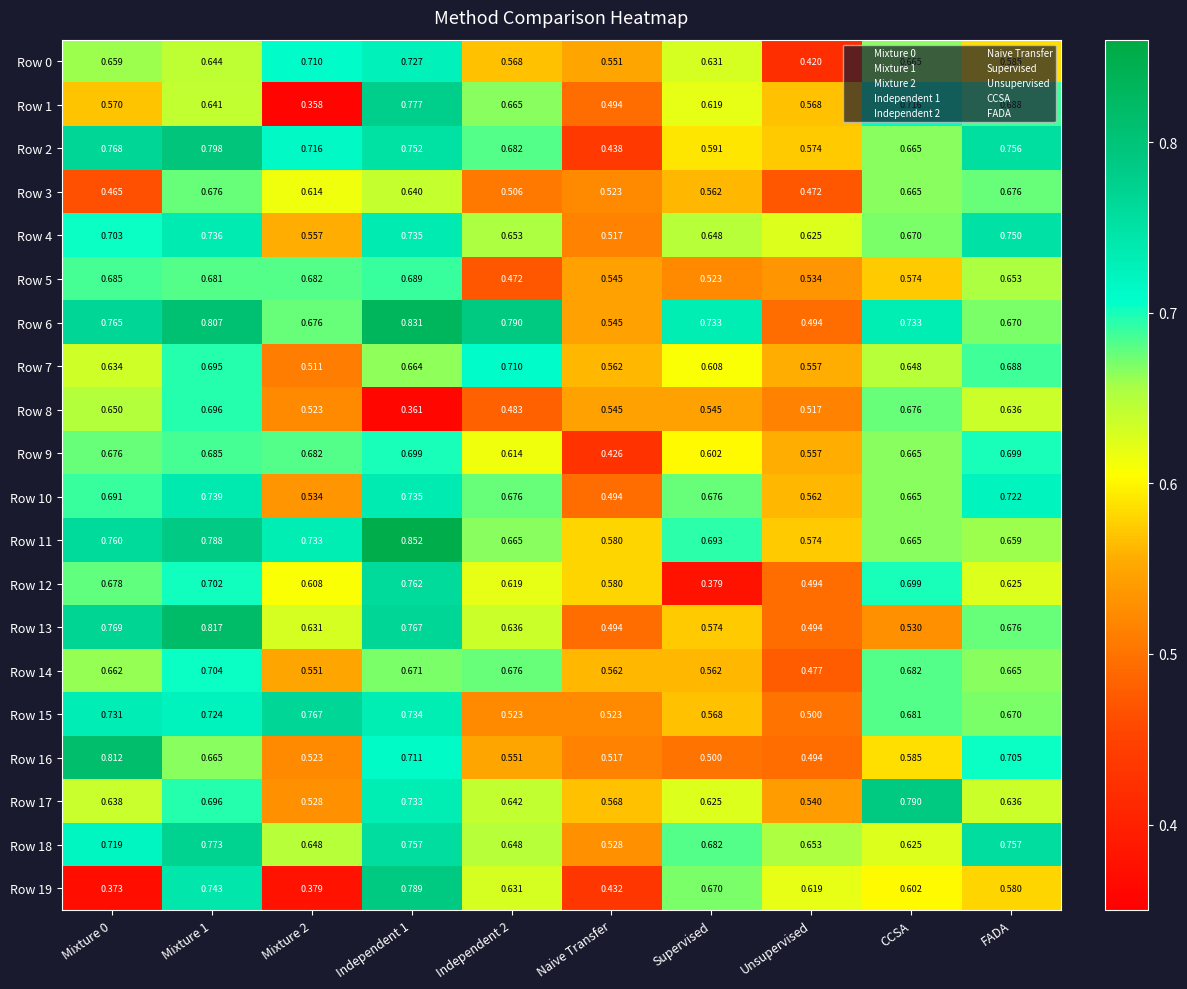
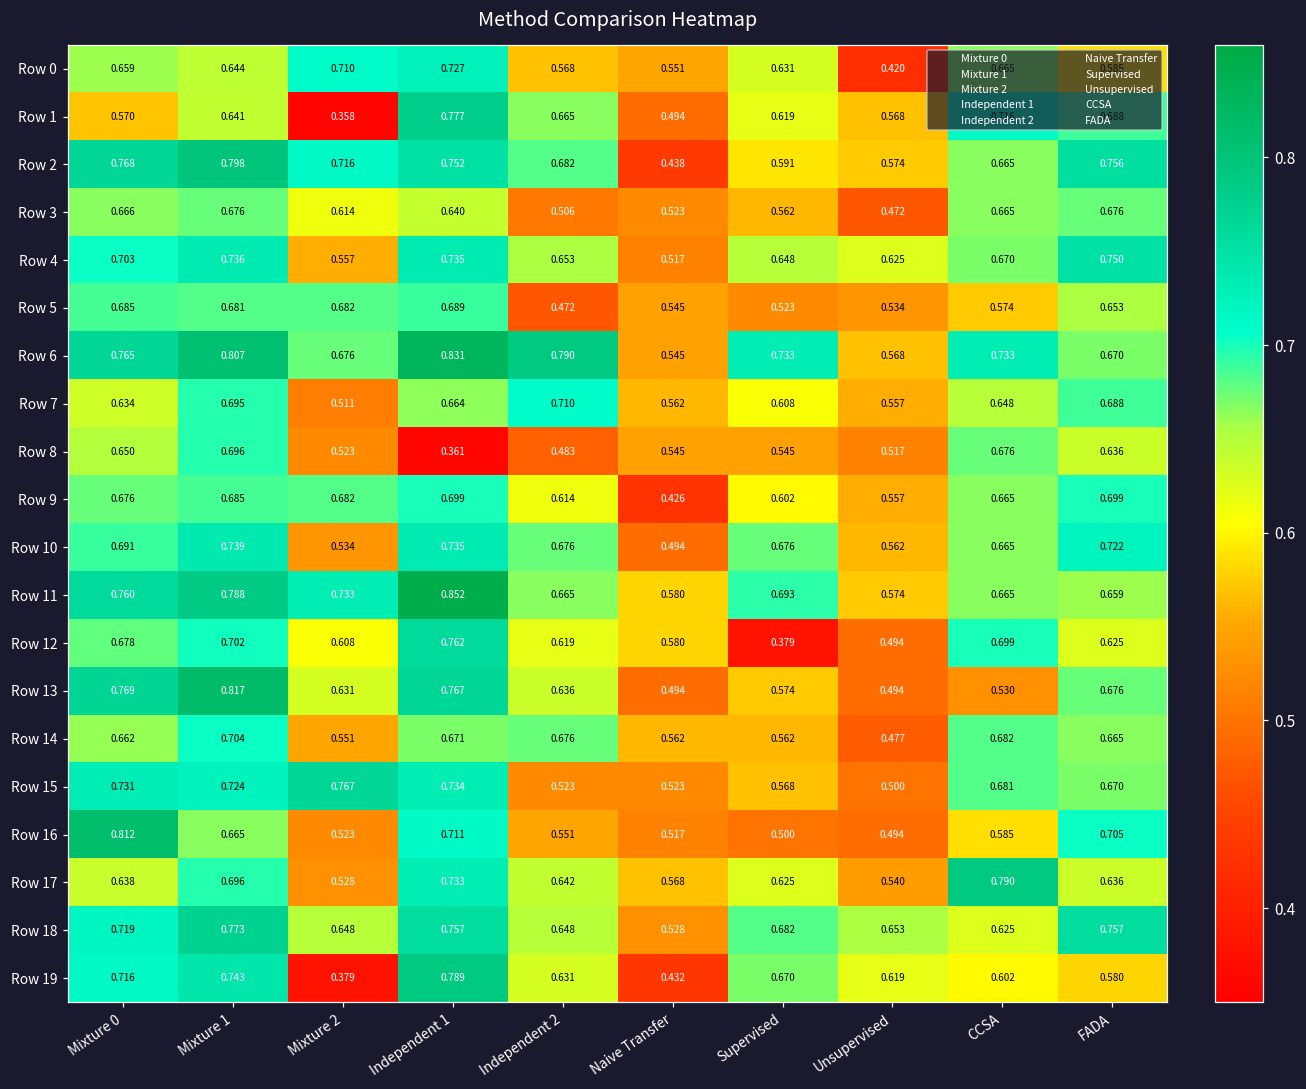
  {
    "Row 0": {
      "Mixture 0": 0.659,
      "Mixture 1": 0.644,
      "Mixture 2": 0.710,
      "Independent 1": 0.727,
      "Independent 2": 0.568,
      "Naive Transfer": 0.551,
      "Supervised": 0.631,
      "Unsupervised": 0.420
    },
    "Row 1": {
      "Mixture 0": 0.570,
      "Mixture 1": 0.641,
      "Mixture 2": 0.358,
      "Independent 1": 0.777,
      "Independent 2": 0.665,
      "Naive Transfer": 0.494,
      "Supervised": 0.619,
      "Unsupervised": 0.568
    },
    "Row 2": {
      "Mixture 0": 0.768,
      "Mixture 1": 0.798,
      "Mixture 2": 0.716,
      "Independent 1": 0.752,
      "Independent 2": 0.682,
      "Naive Transfer": 0.438,
      "Supervised": 0.591,
      "Unsupervised": 0.574,
      "CCSA": 0.665,
      "FADA": 0.756
    },
    "Row 3": {
-     "Mixture 0": 0.465,
+     "Mixture 0": 0.666,
      "Mixture 1": 0.676,
      "Mixture 2": 0.614,
      "Independent 1": 0.640,
      "Independent 2": 0.506,
      "Naive Transfer": 0.523,
      "Supervised": 0.562,
      "Unsupervised": 0.472,
      "CCSA": 0.665,
      "FADA": 0.676
    },
    "Row 4": {
      "Mixture 0": 0.703,
      "Mixture 1": 0.736,
      "Mixture 2": 0.557,
      "Independent 1": 0.735,
      "Independent 2": 0.653,
      "Naive Transfer": 0.517,
      "Supervised": 0.648,
      "Unsupervised": 0.625,
      "CCSA": 0.670,
      "FADA": 0.750
    },
    "Row 5": {
      "Mixture 0": 0.685,
      "Mixture 1": 0.681,
      "Mixture 2": 0.682,
      "Independent 1": 0.689,
      "Independent 2": 0.472,
      "Naive Transfer": 0.545,
      "Supervised": 0.523,
      "Unsupervised": 0.534,
      "CCSA": 0.574,
      "FADA": 0.653
    },
    "Row 6": {
      "Mixture 0": 0.765,
      "Mixture 1": 0.807,
      "Mixture 2": 0.676,
      "Independent 1": 0.831,
      "Independent 2": 0.790,
      "Naive Transfer": 0.545,
      "Supervised": 0.733,
-     "Unsupervised": 0.494,
+     "Unsupervised": 0.568,
      "CCSA": 0.733,
      "FADA": 0.670
    },
    "Row 7": {
      "Mixture 0": 0.634,
      "Mixture 1": 0.695,
      "Mixture 2": 0.511,
      "Independent 1": 0.664,
      "Independent 2": 0.710,
      "Naive Transfer": 0.562,
      "Supervised": 0.608,
      "Unsupervised": 0.557,
      "CCSA": 0.648,
      "FADA": 0.688
    },
    "Row 8": {
      "Mixture 0": 0.650,
      "Mixture 1": 0.696,
      "Mixture 2": 0.523,
      "Independent 1": 0.361,
      "Independent 2": 0.483,
      "Naive Transfer": 0.545,
      "Supervised": 0.545,
      "Unsupervised": 0.517,
      "CCSA": 0.676,
      "FADA": 0.636
    },
    "Row 9": {
      "Mixture 0": 0.676,
      "Mixture 1": 0.685,
      "Mixture 2": 0.682,
      "Independent 1": 0.699,
      "Independent 2": 0.614,
      "Naive Transfer": 0.426,
      "Supervised": 0.602,
      "Unsupervised": 0.557,
      "CCSA": 0.665,
      "FADA": 0.699
    },
    "Row 10": {
      "Mixture 0": 0.691,
      "Mixture 1": 0.739,
      "Mixture 2": 0.534,
      "Independent 1": 0.735,
      "Independent 2": 0.676,
      "Naive Transfer": 0.494,
      "Supervised": 0.676,
      "Unsupervised": 0.562,
      "CCSA": 0.665,
      "FADA": 0.722
    },
    "Row 11": {
      "Mixture 0": 0.760,
      "Mixture 1": 0.788,
      "Mixture 2": 0.733,
      "Independent 1": 0.852,
      "Independent 2": 0.665,
      "Naive Transfer": 0.580,
      "Supervised": 0.693,
      "Unsupervised": 0.574,
      "CCSA": 0.665,
      "FADA": 0.659
    },
    "Row 12": {
      "Mixture 0": 0.678,
      "Mixture 1": 0.702,
      "Mixture 2": 0.608,
      "Independent 1": 0.762,
      "Independent 2": 0.619,
      "Naive Transfer": 0.580,
      "Supervised": 0.379,
      "Unsupervised": 0.494,
      "CCSA": 0.699,
      "FADA": 0.625
    },
    "Row 13": {
      "Mixture 0": 0.769,
      "Mixture 1": 0.817,
      "Mixture 2": 0.631,
      "Independent 1": 0.767,
      "Independent 2": 0.636,
      "Naive Transfer": 0.494,
      "Supervised": 0.574,
      "Unsupervised": 0.494,
      "CCSA": 0.530,
      "FADA": 0.676
    },
    "Row 14": {
      "Mixture 0": 0.662,
      "Mixture 1": 0.704,
      "Mixture 2": 0.551,
      "Independent 1": 0.671,
      "Independent 2": 0.676,
      "Naive Transfer": 0.562,
      "Supervised": 0.562,
      "Unsupervised": 0.477,
      "CCSA": 0.682,
      "FADA": 0.665
    },
    "Row 15": {
      "Mixture 0": 0.731,
      "Mixture 1": 0.724,
      "Mixture 2": 0.767,
      "Independent 1": 0.734,
      "Independent 2": 0.523,
      "Naive Transfer": 0.523,
      "Supervised": 0.568,
      "Unsupervised": 0.500,
      "CCSA": 0.681,
      "FADA": 0.670
    },
    "Row 16": {
      "Mixture 0": 0.812,
      "Mixture 1": 0.665,
      "Mixture 2": 0.523,
      "Independent 1": 0.711,
      "Independent 2": 0.551,
      "Naive Transfer": 0.517,
      "Supervised": 0.500,
      "Unsupervised": 0.494,
      "CCSA": 0.585,
      "FADA": 0.705
    },
    "Row 17": {
      "Mixture 0": 0.638,
      "Mixture 1": 0.696,
      "Mixture 2": 0.528,
      "Independent 1": 0.733,
      "Independent 2": 0.642,
      "Naive Transfer": 0.568,
      "Supervised": 0.625,
      "Unsupervised": 0.540,
      "CCSA": 0.790,
      "FADA": 0.636
    },
    "Row 18": {
      "Mixture 0": 0.719,
      "Mixture 1": 0.773,
      "Mixture 2": 0.648,
      "Independent 1": 0.757,
      "Independent 2": 0.648,
      "Naive Transfer": 0.528,
      "Supervised": 0.682,
      "Unsupervised": 0.653,
      "CCSA": 0.625,
      "FADA": 0.757
    },
    "Row 19": {
-     "Mixture 0": 0.373,
+     "Mixture 0": 0.716,
      "Mixture 1": 0.743,
      "Mixture 2": 0.379,
      "Independent 1": 0.789,
      "Independent 2": 0.631,
      "Naive Transfer": 0.432,
      "Supervised": 0.670,
      "Unsupervised": 0.619,
      "CCSA": 0.602,
      "FADA": 0.580
    }
  }
